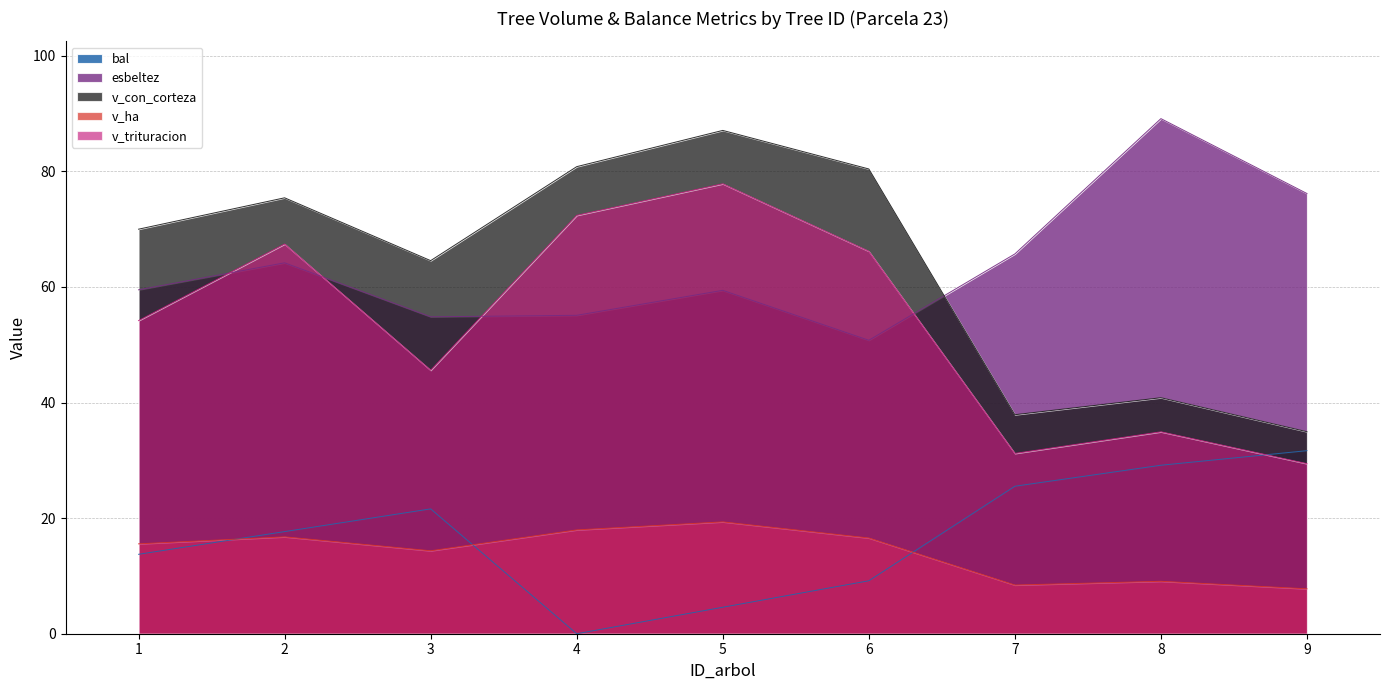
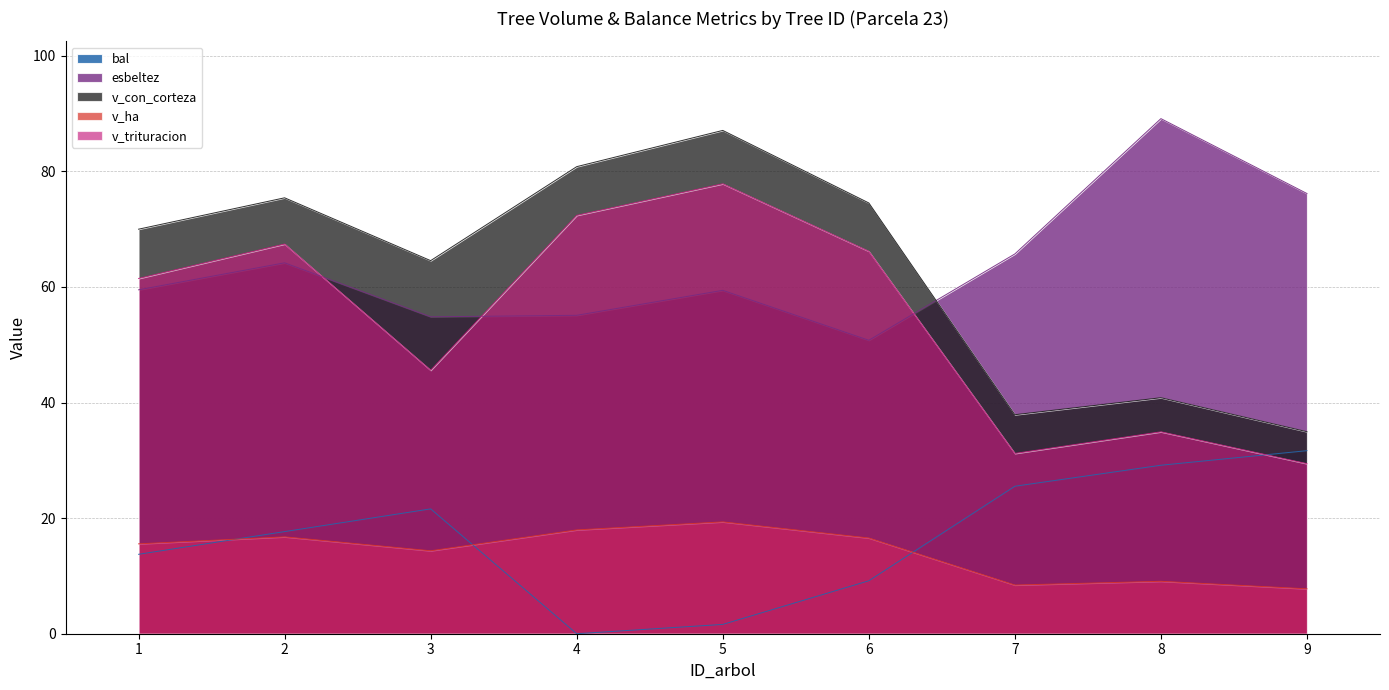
  {
    "bal": {
      "1": 14,
      "2": 18,
      "3": 22,
      "4": 0,
-     "5": 5,
+     "5": 2,
      "6": 9,
      "7": 26,
      "8": 29,
      "9": 32
    },
    "esbeltez": {
      "1": 60,
      "2": 64,
      "3": 55,
      "4": 55,
      "5": 59,
      "6": 51,
      "7": 66,
      "8": 89,
      "9": 76
    },
    "v_con_corteza": {
      "1": 70,
      "2": 75,
      "3": 65,
      "4": 81,
      "5": 87,
-     "6": 80,
+     "6": 75,
      "7": 38,
      "8": 41,
      "9": 35
    },
    "v_ha": {
      "1": 16,
      "2": 17,
      "3": 14,
      "4": 18,
      "5": 19,
      "6": 17,
      "7": 8,
      "8": 9,
      "9": 8
    },
    "v_trituracion": {
-     "1": 54,
+     "1": 61,
      "2": 67,
      "3": 46,
      "4": 72,
      "5": 78,
      "6": 66,
      "7": 31,
      "8": 35,
      "9": 29
    }
  }
